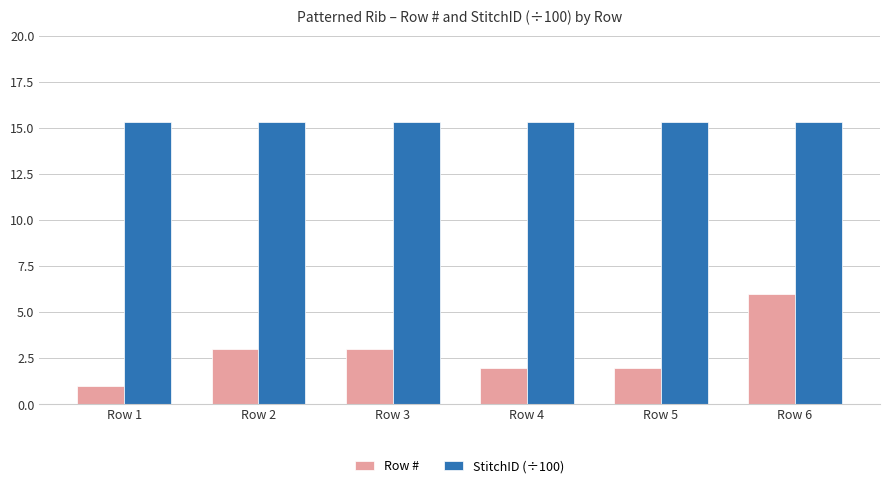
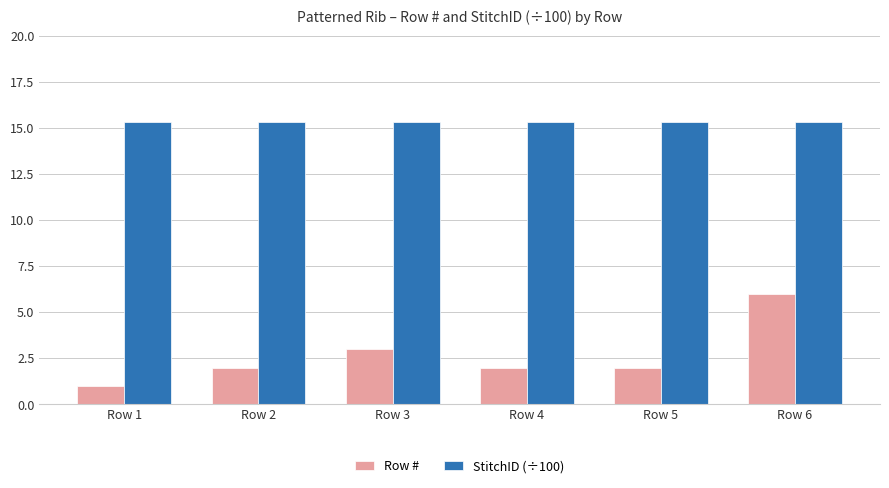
  {
    "Row #": {
      "Row 1": 1,
-     "Row 2": 3,
+     "Row 2": 2,
      "Row 3": 3,
      "Row 4": 2,
      "Row 5": 2,
      "Row 6": 6
    },
    "StitchID (÷100)": {
      "Row 1": 15.3,
      "Row 2": 15.3,
      "Row 3": 15.3,
      "Row 4": 15.3,
      "Row 5": 15.3,
      "Row 6": 15.3
    }
  }
